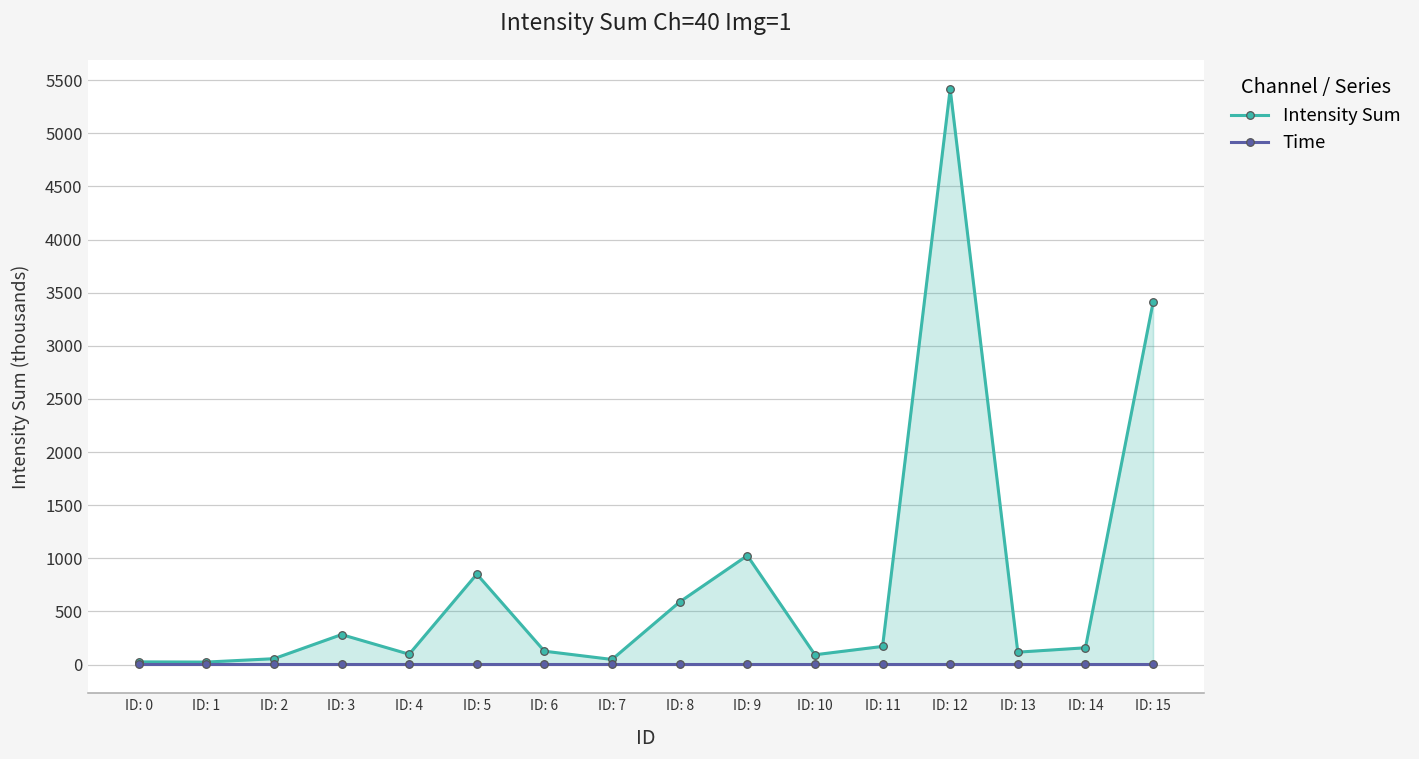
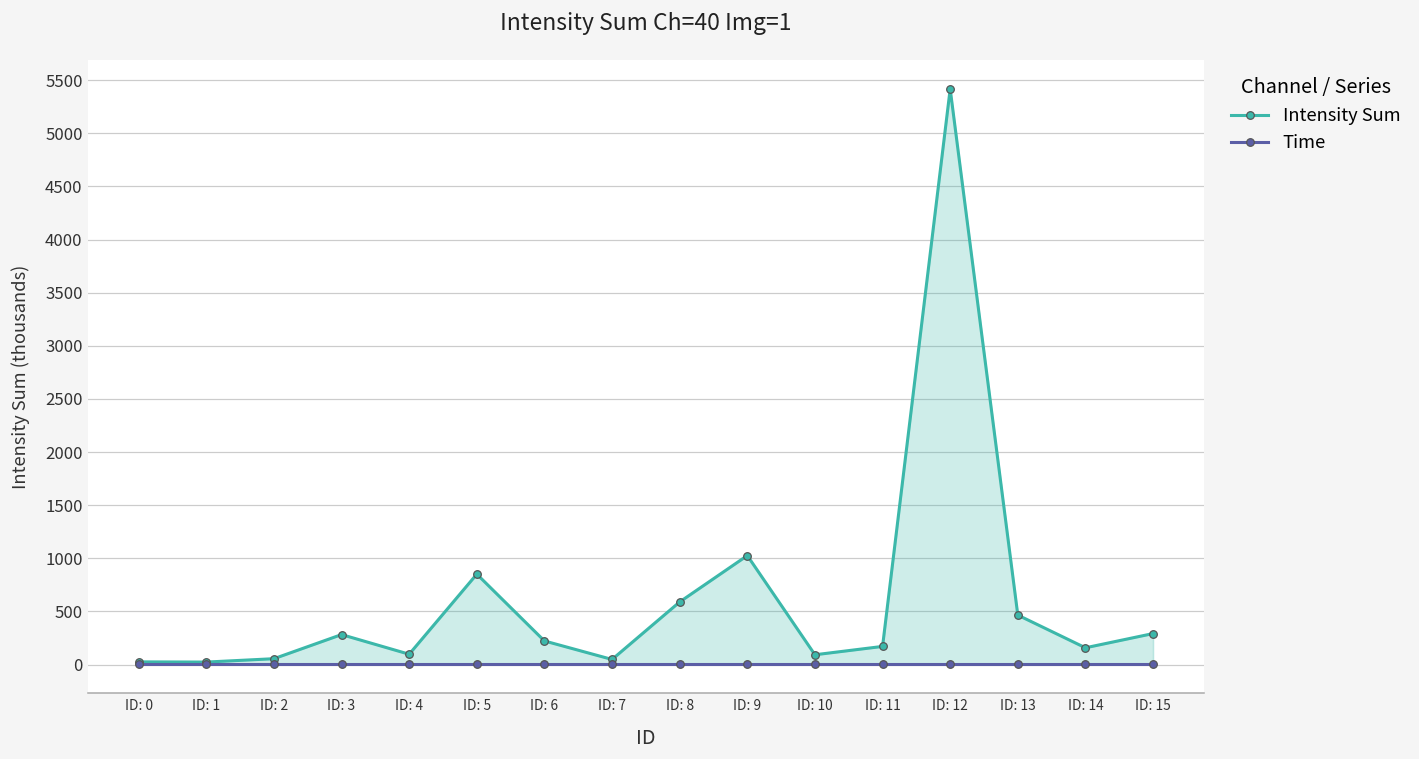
  {
    "Intensity Sum": {
      "ID: 2": 100,
      "ID: 3": 300,
      "ID: 4": 100,
      "ID: 5": 900,
-     "ID: 6": 100,
+     "ID: 6": 200,
      "ID: 7": 0,
      "ID: 8": 600,
      "ID: 9": 1000,
      "ID: 10": 100,
      "ID: 11": 200,
      "ID: 12": 5400,
-     "ID: 13": 100,
+     "ID: 13": 500,
      "ID: 14": 200,
-     "ID: 15": 3400
+     "ID: 15": 300
    },
    "Time": {
      "ID: 2": 0,
      "ID: 3": 0,
      "ID: 4": 0,
      "ID: 5": 0,
      "ID: 6": 0,
      "ID: 7": 0,
      "ID: 8": 0,
      "ID: 9": 0,
      "ID: 10": 0,
      "ID: 11": 0,
      "ID: 12": 0,
      "ID: 13": 0,
      "ID: 14": 0,
      "ID: 15": 0
    }
  }
